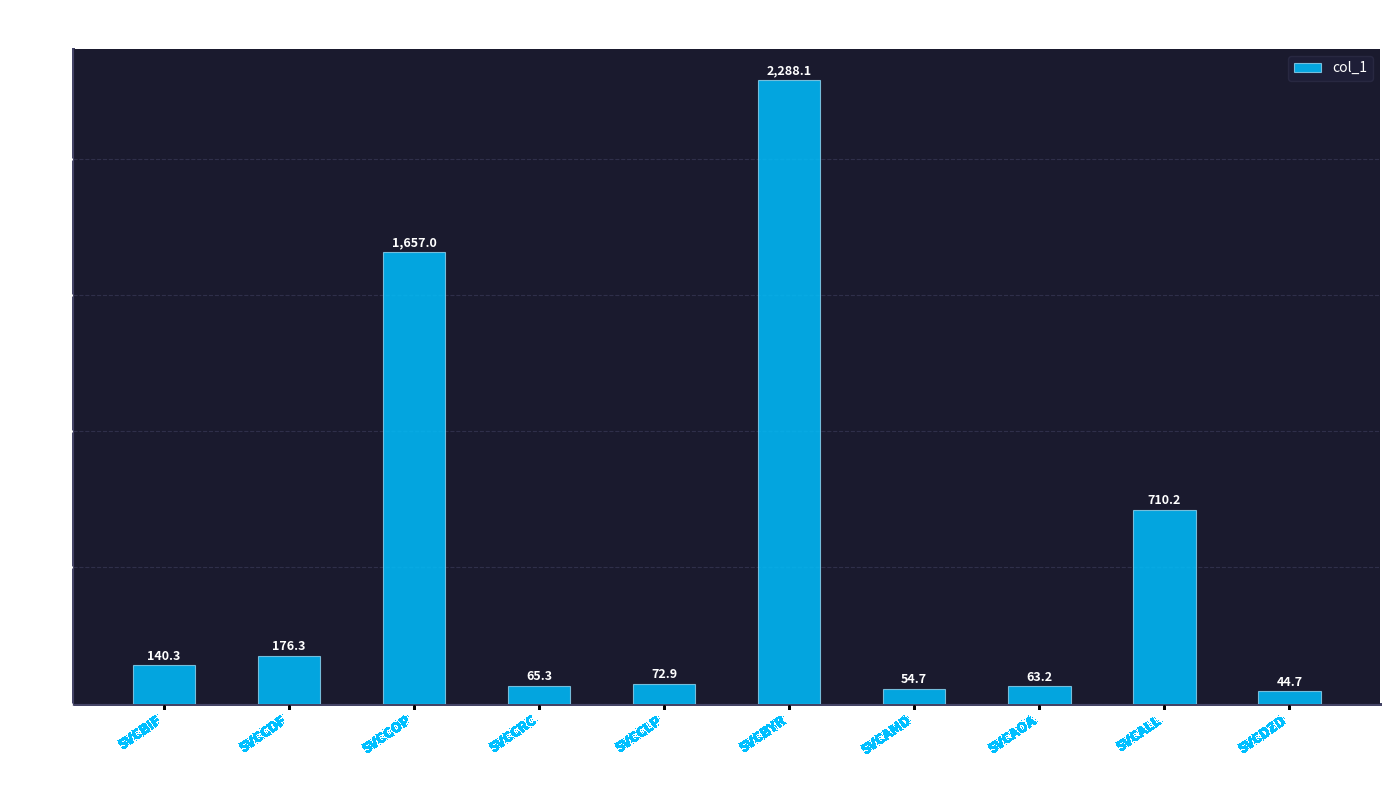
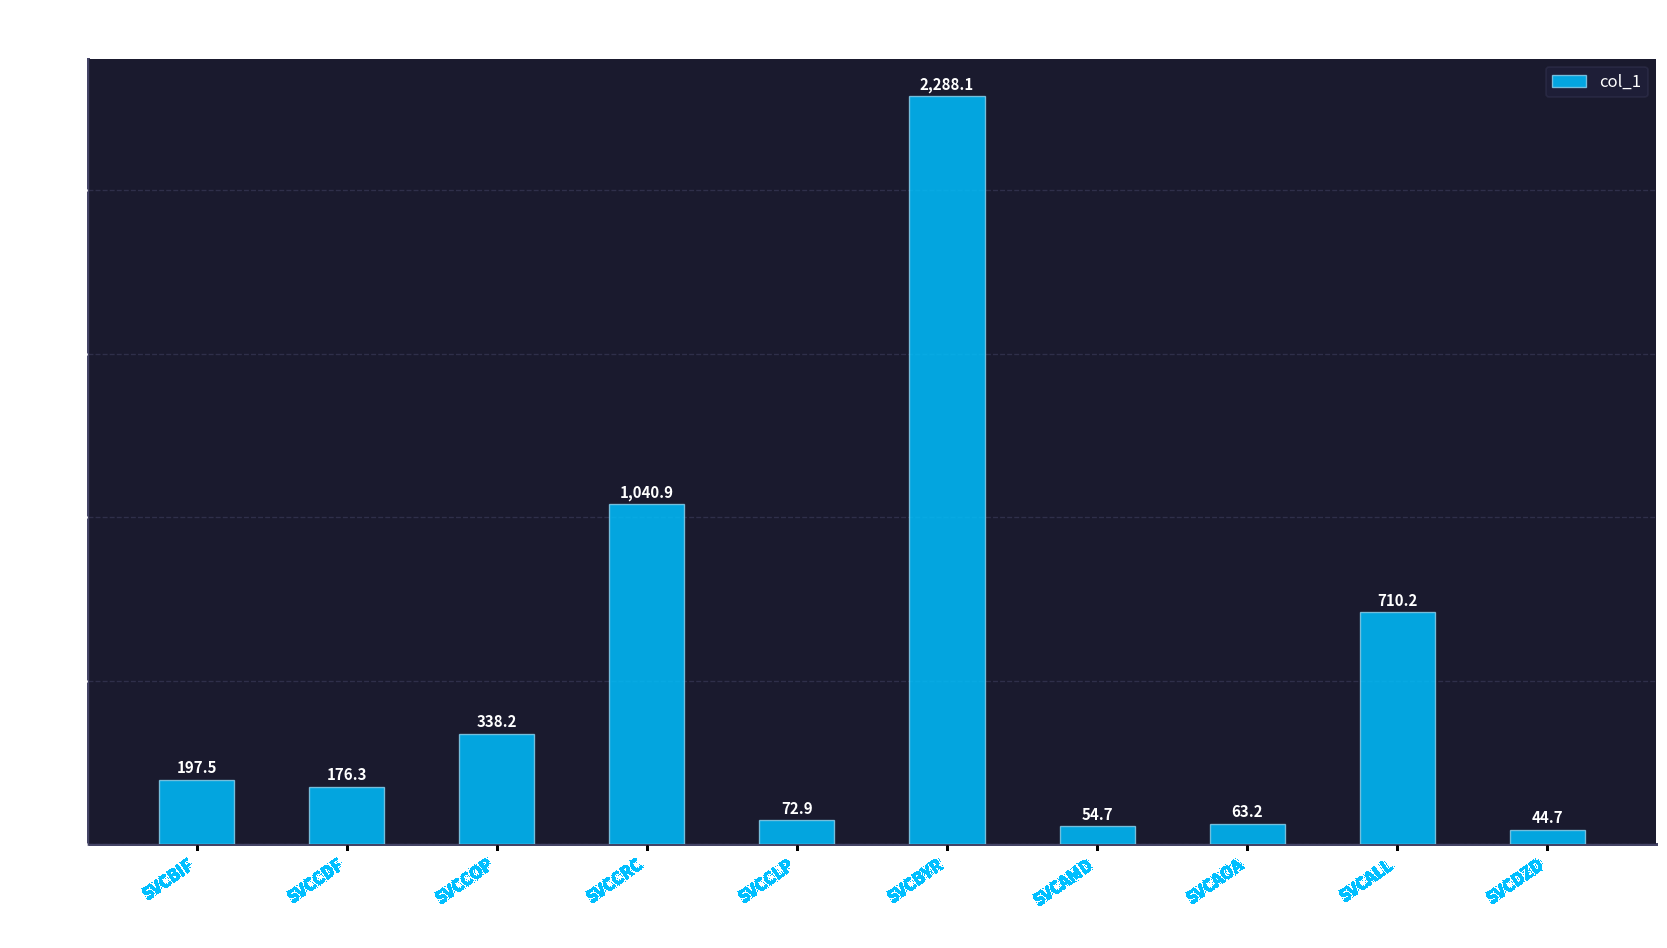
  {
-   "SVCBIF": "140.3",
+   "SVCBIF": "197.5",
    "SVCCDF": "176.3",
-   "SVCCOP": "1,657.0",
-   "SVCCRC": "65.3",
+   "SVCCOP": "338.2",
+   "SVCCRC": "1,040.9",
    "SVCCLP": "72.9",
    "SVCBYR": "2,288.1",
    "SVCAMD": "54.7",
    "SVCAOA": "63.2",
    "SVCALL": "710.2",
    "SVCDZD": "44.7"
  }
